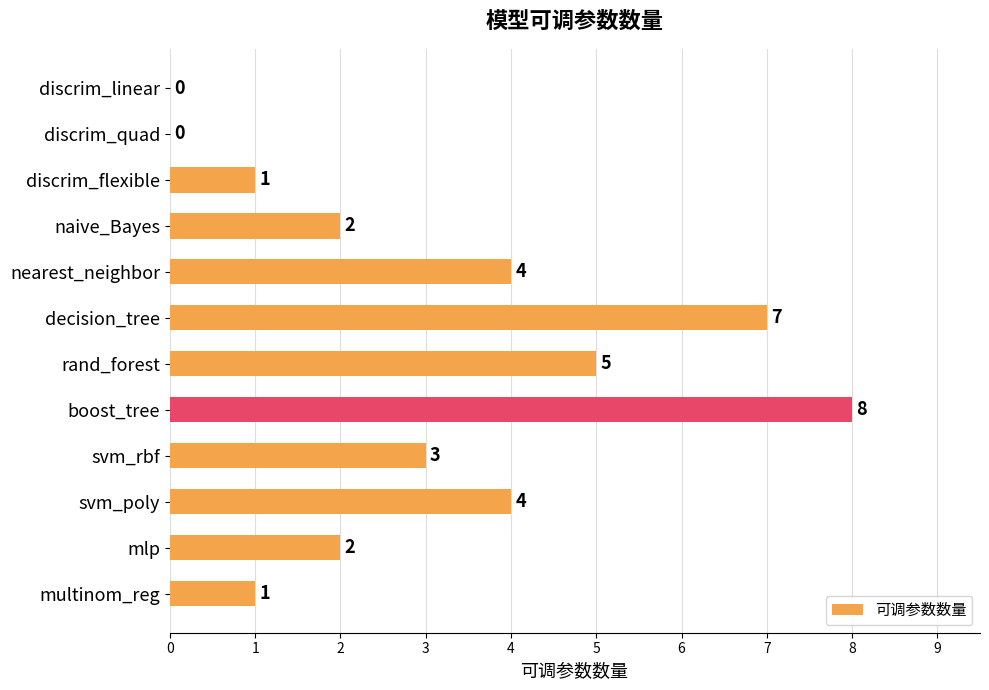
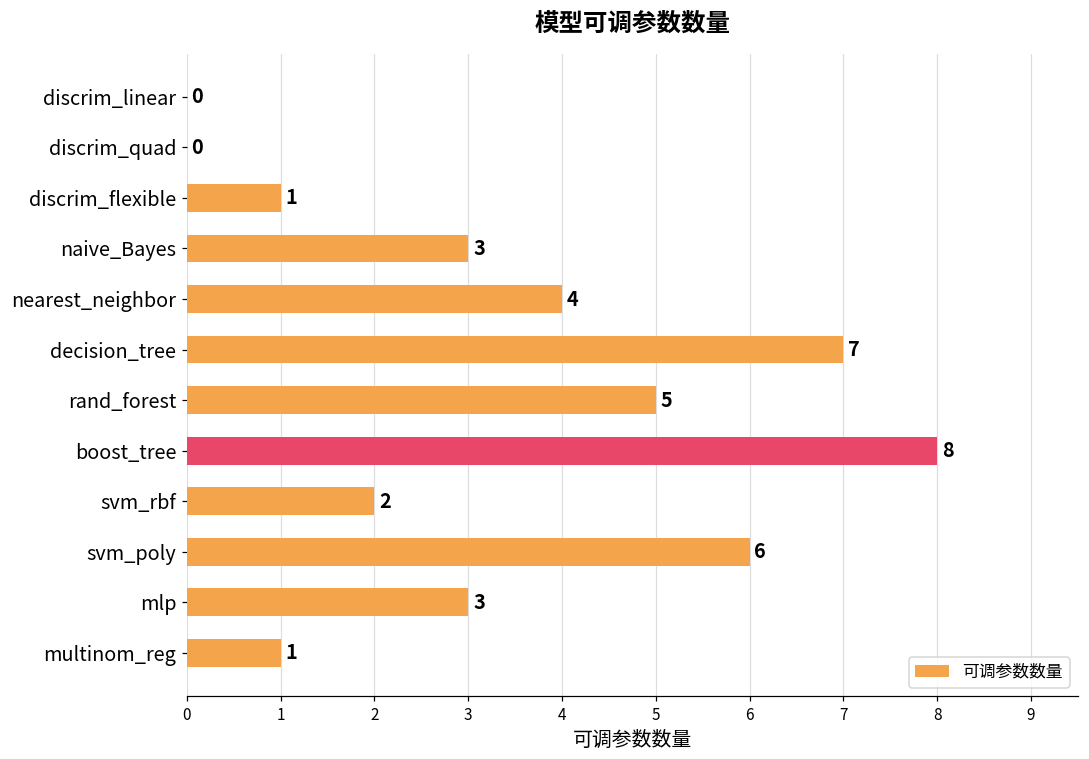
  {
    "discrim_linear": 0,
    "discrim_quad": 0,
    "discrim_flexible": 1,
-   "naive_Bayes": 2,
+   "naive_Bayes": 3,
    "nearest_neighbor": 4,
    "decision_tree": 7,
    "rand_forest": 5,
    "boost_tree": 8,
-   "svm_rbf": 3,
-   "svm_poly": 4,
-   "mlp": 2,
+   "svm_rbf": 2,
+   "svm_poly": 6,
+   "mlp": 3,
    "multinom_reg": 1
  }
